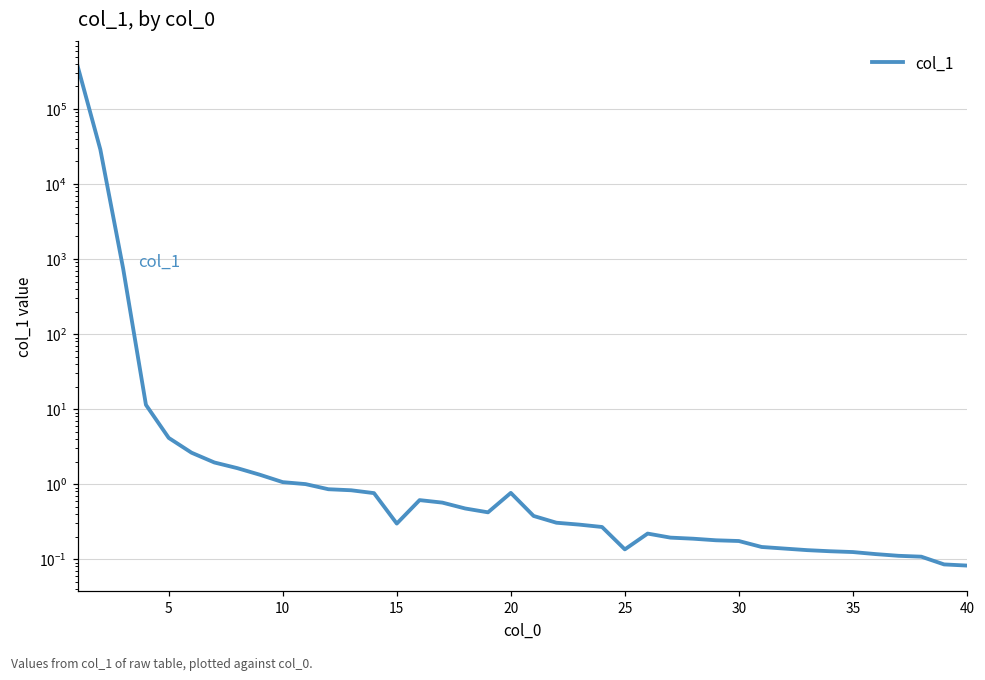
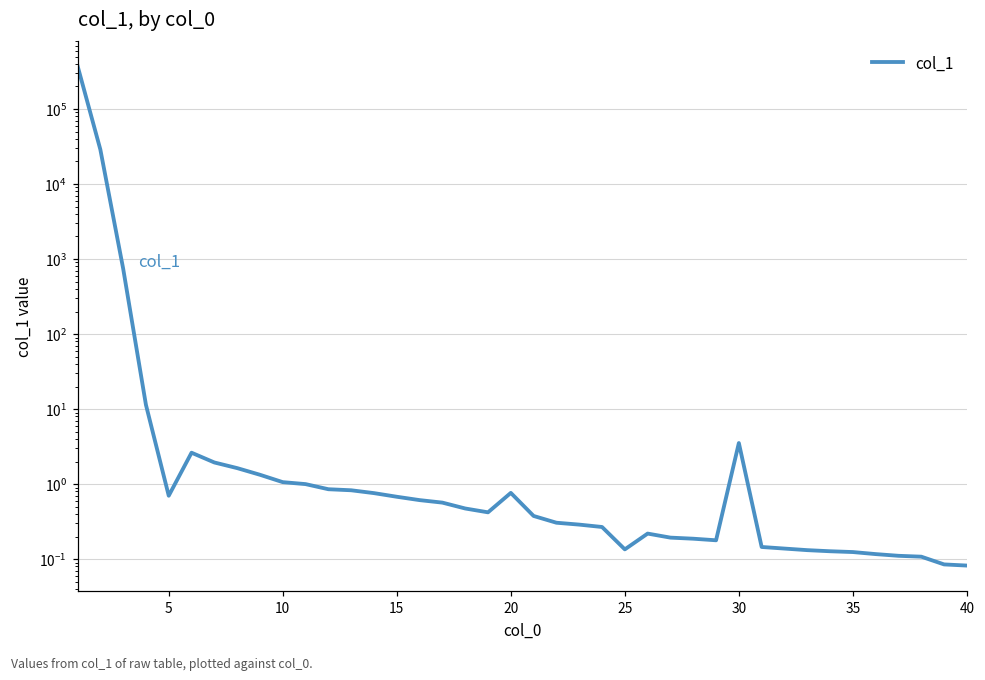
  {
-   "5": 4,
+   "5": 0.7,
    "10": 1.1,
-   "15": 0.3,
+   "15": 0.7,
    "20": 0.8,
    "25": 0.14,
-   "30": 0.17,
+   "30": 4,
    "35": 0.12,
    "40": 0.08
  }
